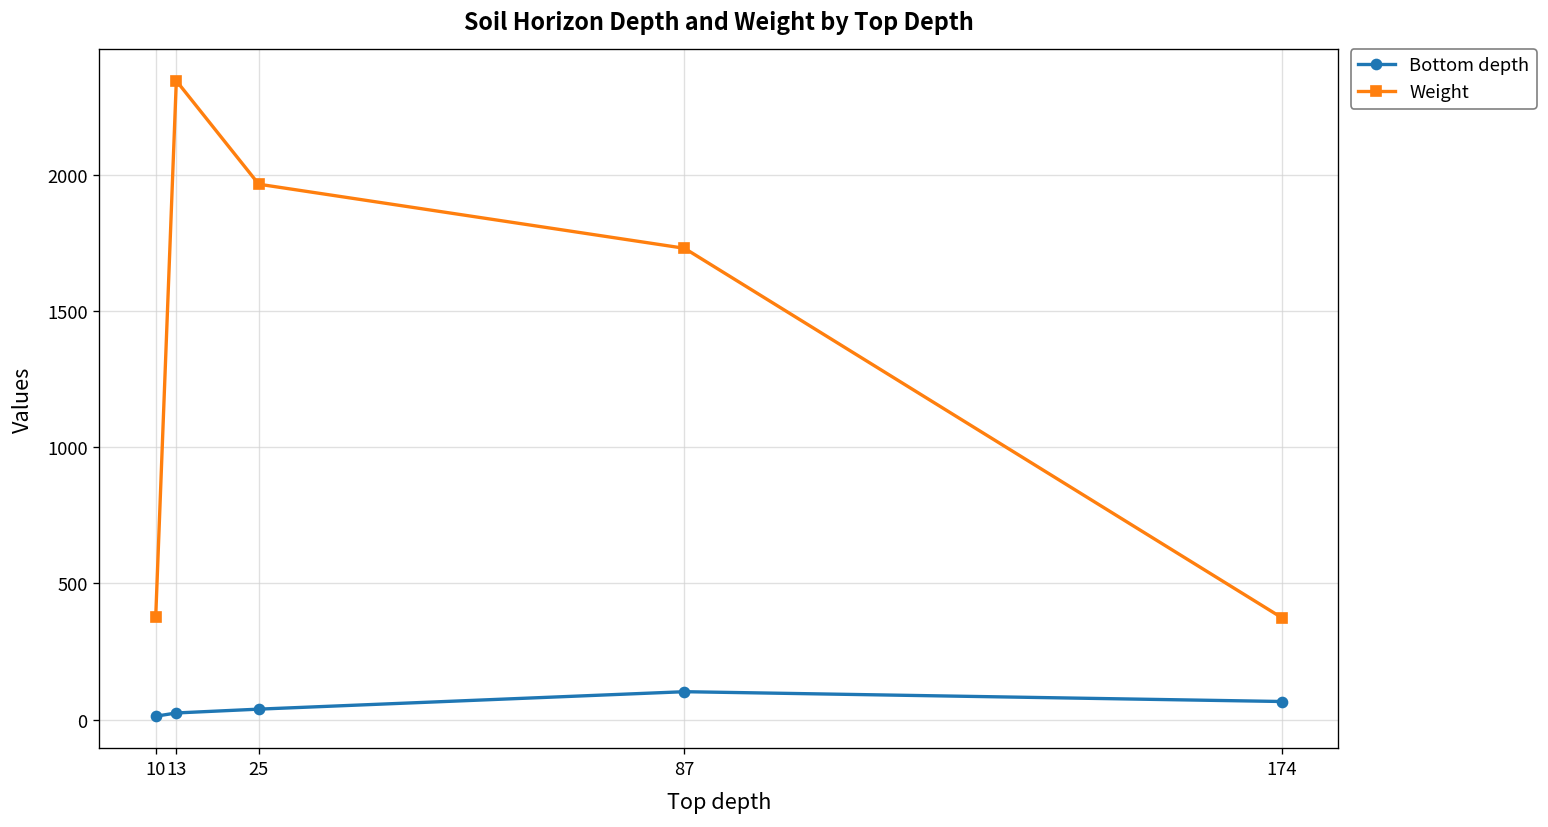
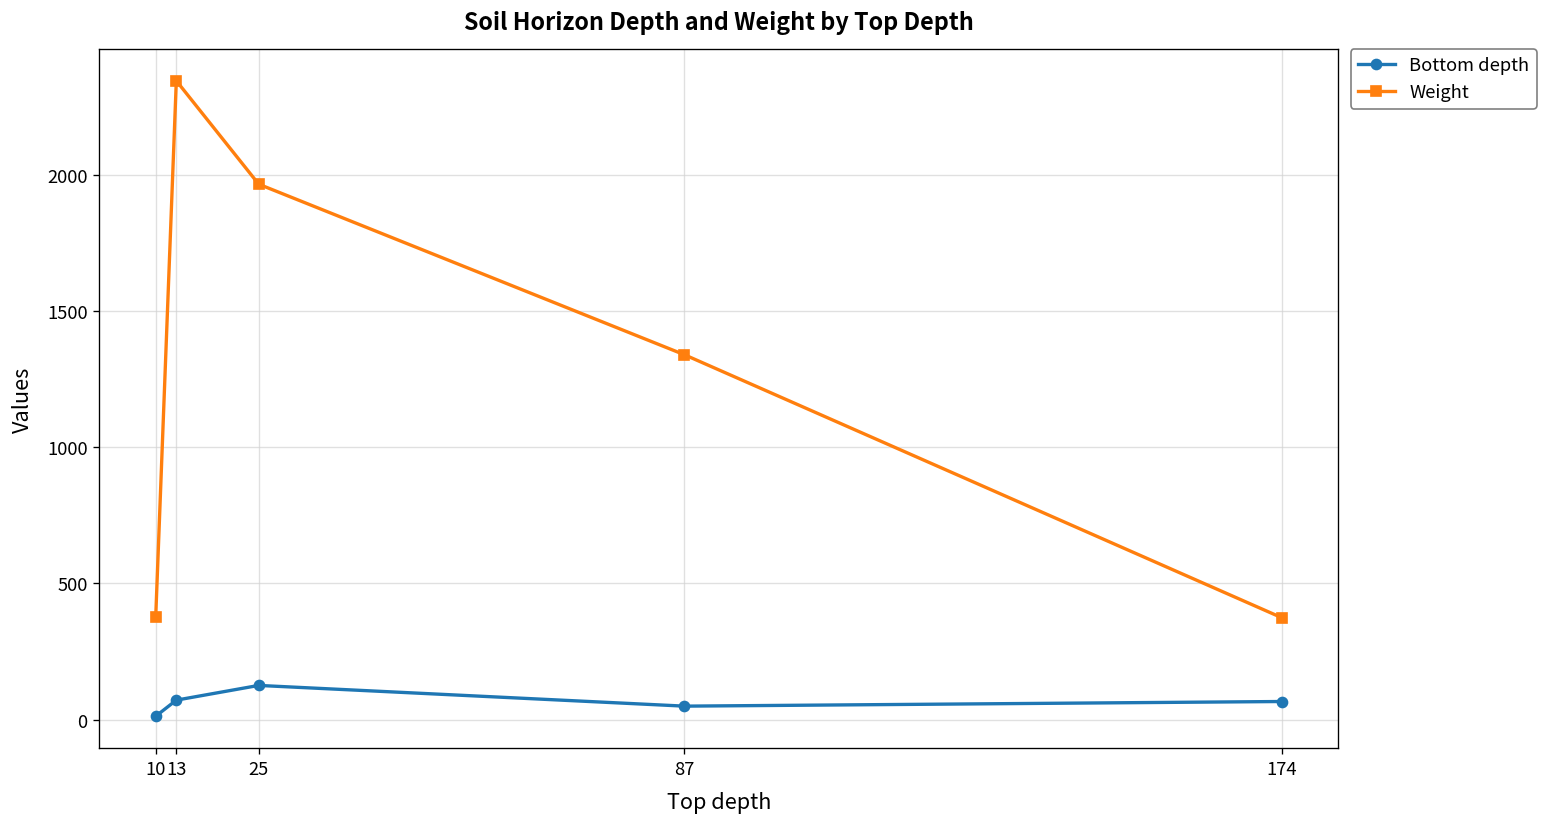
  {
    "Bottom depth": {
      "10": 10,
-     "13": 30,
-     "25": 40,
-     "87": 100,
+     "13": 70,
+     "25": 130,
+     "87": 50,
      "174": 70
    },
    "Weight": {
      "10": 380,
      "13": 2340,
      "25": 1960,
-     "87": 1730,
+     "87": 1340,
      "174": 370
    }
  }
